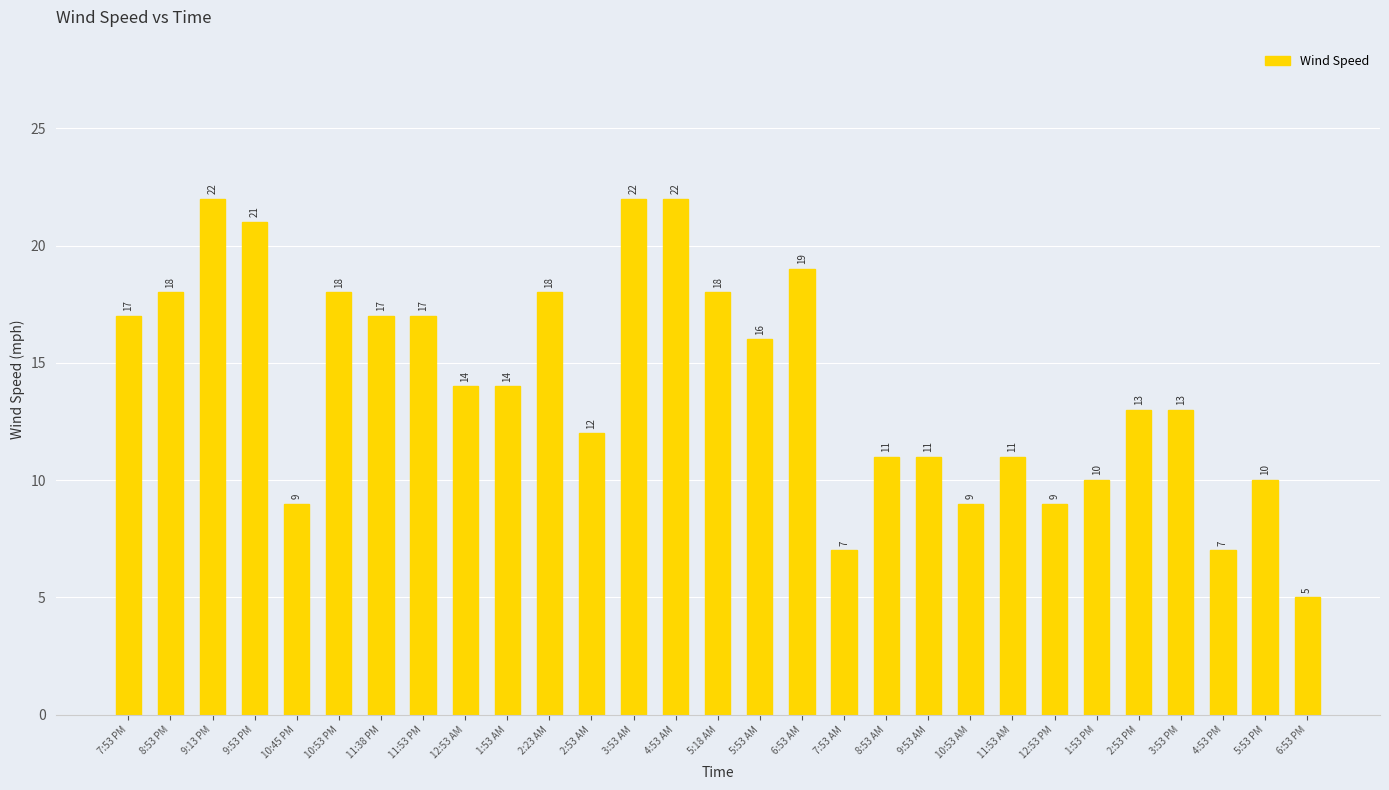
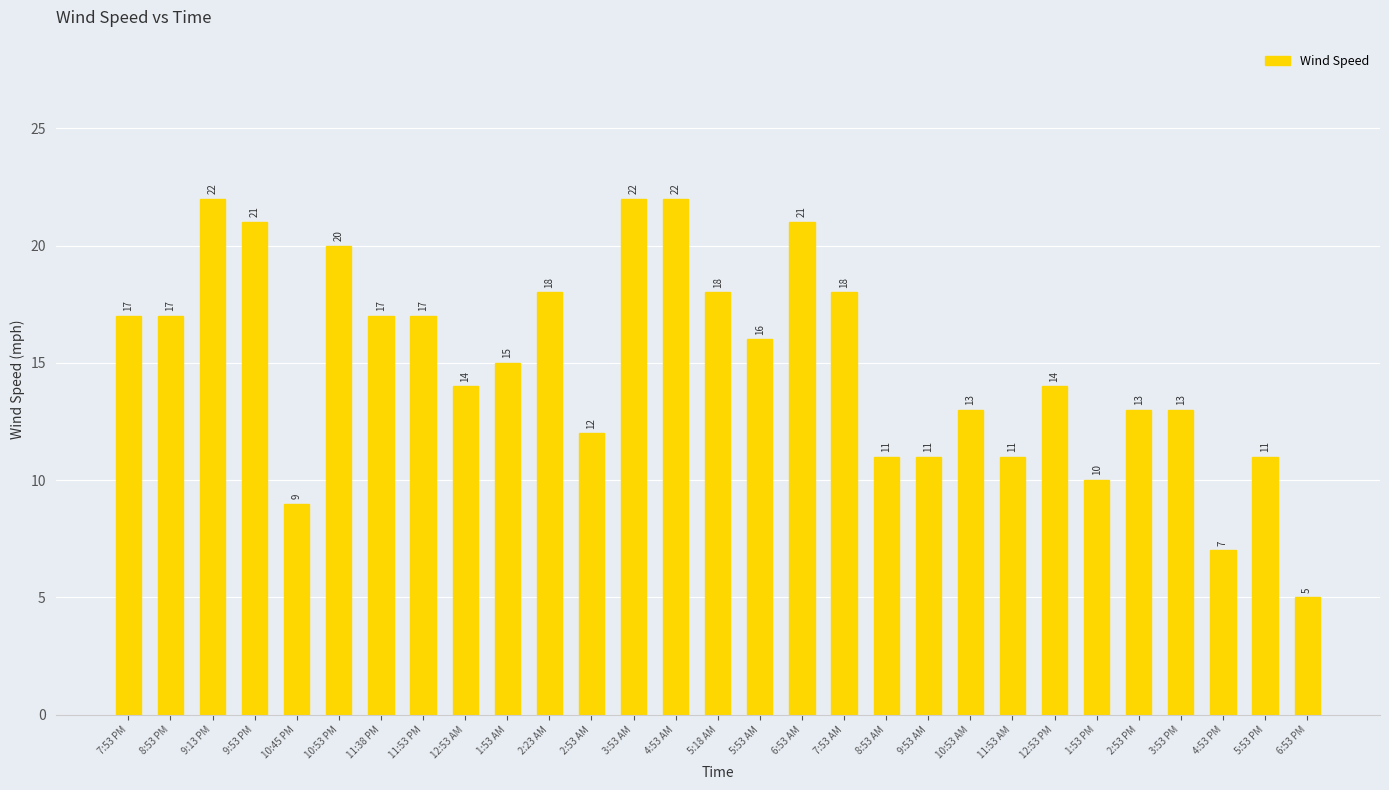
  {
    "7:53 PM": 17,
-   "8:53 PM": 18,
+   "8:53 PM": 17,
    "9:13 PM": 22,
    "9:53 PM": 21,
    "10:45 PM": 9,
-   "10:53 PM": 18,
+   "10:53 PM": 20,
    "11:38 PM": 17,
    "11:53 PM": 17,
    "12:53 AM": 14,
-   "1:53 AM": 14,
+   "1:53 AM": 15,
    "2:23 AM": 18,
    "2:53 AM": 12,
    "3:53 AM": 22,
    "4:53 AM": 22,
    "5:18 AM": 18,
    "5:53 AM": 16,
-   "6:53 AM": 19,
-   "7:53 AM": 7,
+   "6:53 AM": 21,
+   "7:53 AM": 18,
    "8:53 AM": 11,
    "9:53 AM": 11,
-   "10:53 AM": 9,
+   "10:53 AM": 13,
    "11:53 AM": 11,
-   "12:53 PM": 9,
+   "12:53 PM": 14,
    "1:53 PM": 10,
    "2:53 PM": 13,
    "3:53 PM": 13,
    "4:53 PM": 7,
-   "5:53 PM": 10,
+   "5:53 PM": 11,
    "6:53 PM": 5
  }
